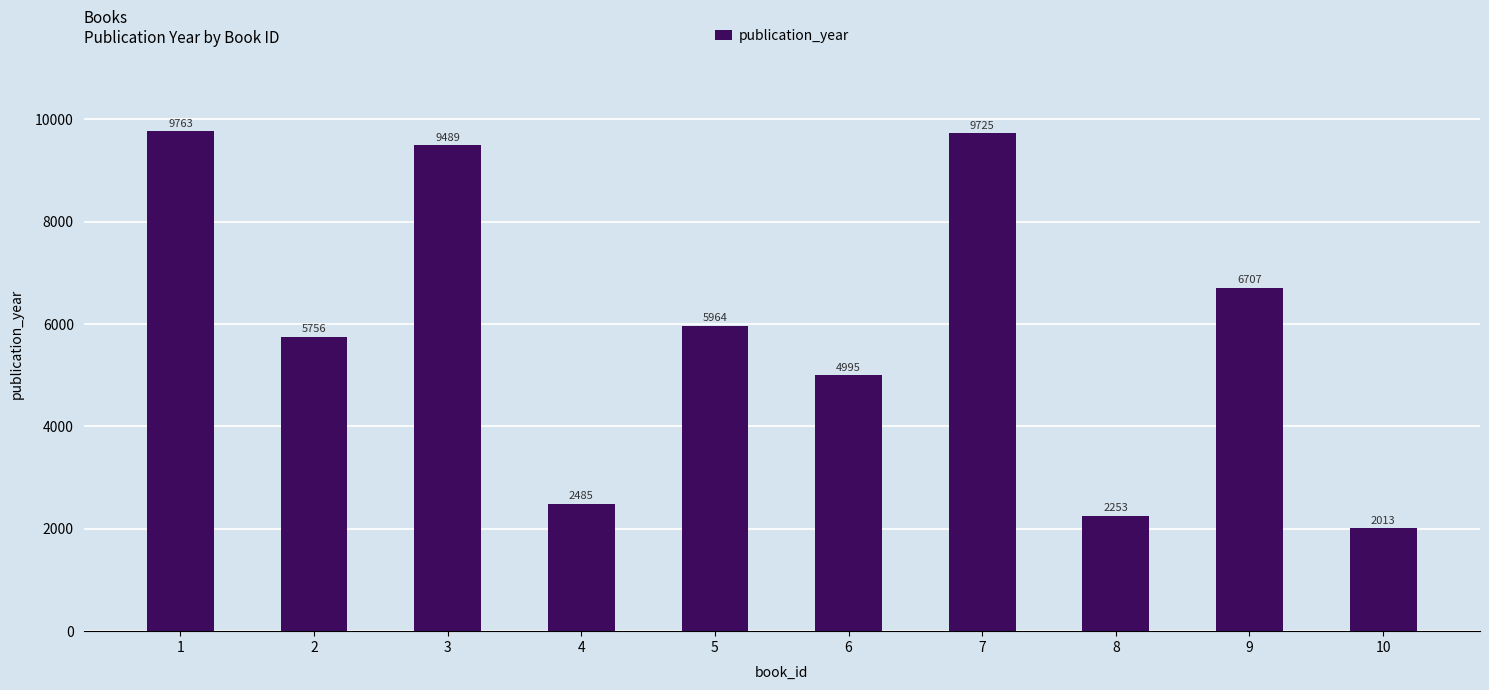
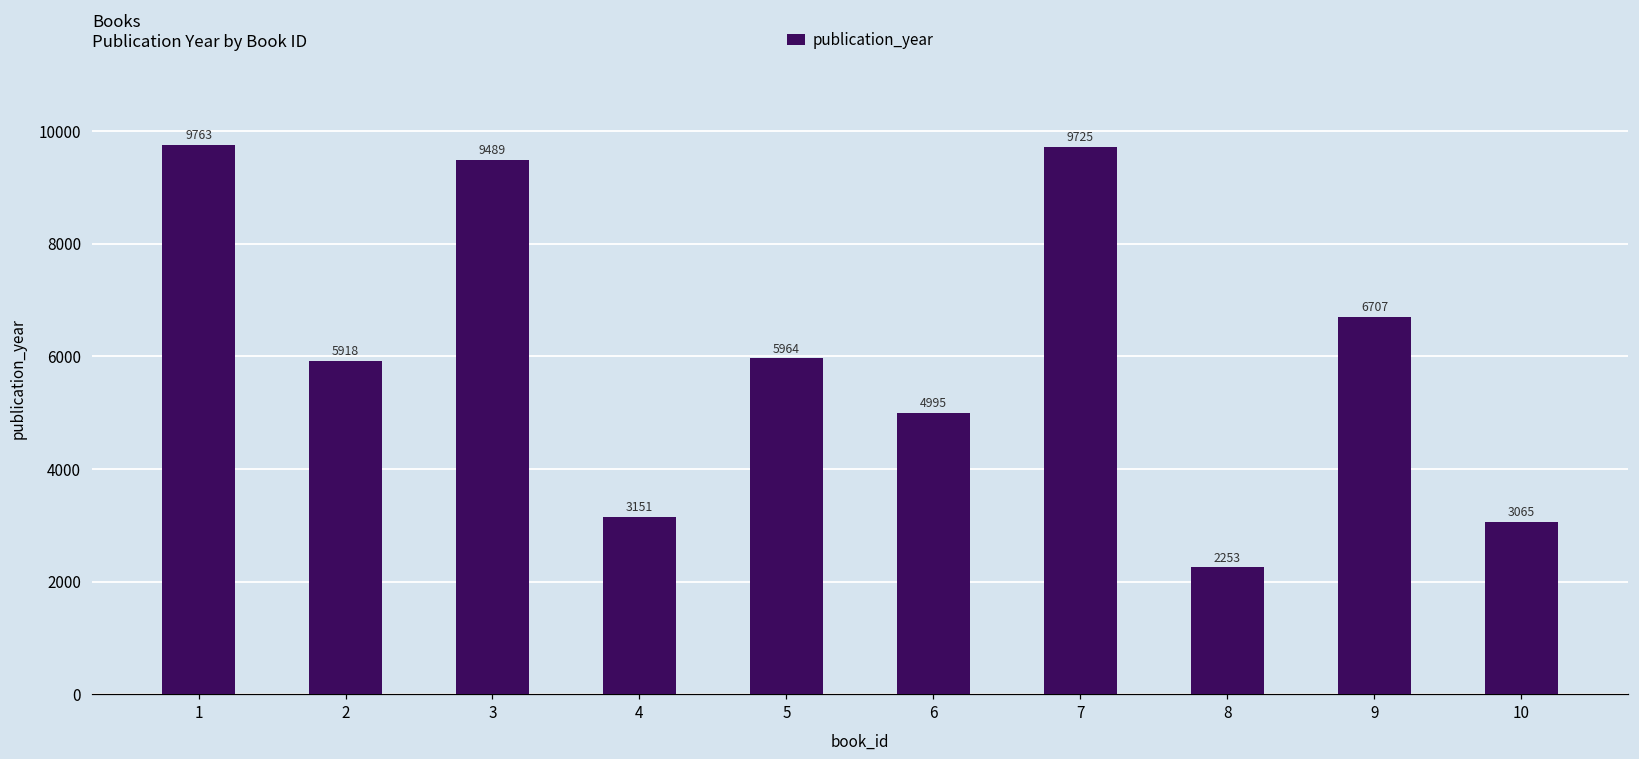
  {
    "1": 9763,
-   "2": 5756,
+   "2": 5918,
    "3": 9489,
-   "4": 2485,
+   "4": 3151,
    "5": 5964,
    "6": 4995,
    "7": 9725,
    "8": 2253,
    "9": 6707,
-   "10": 2013
+   "10": 3065
  }
